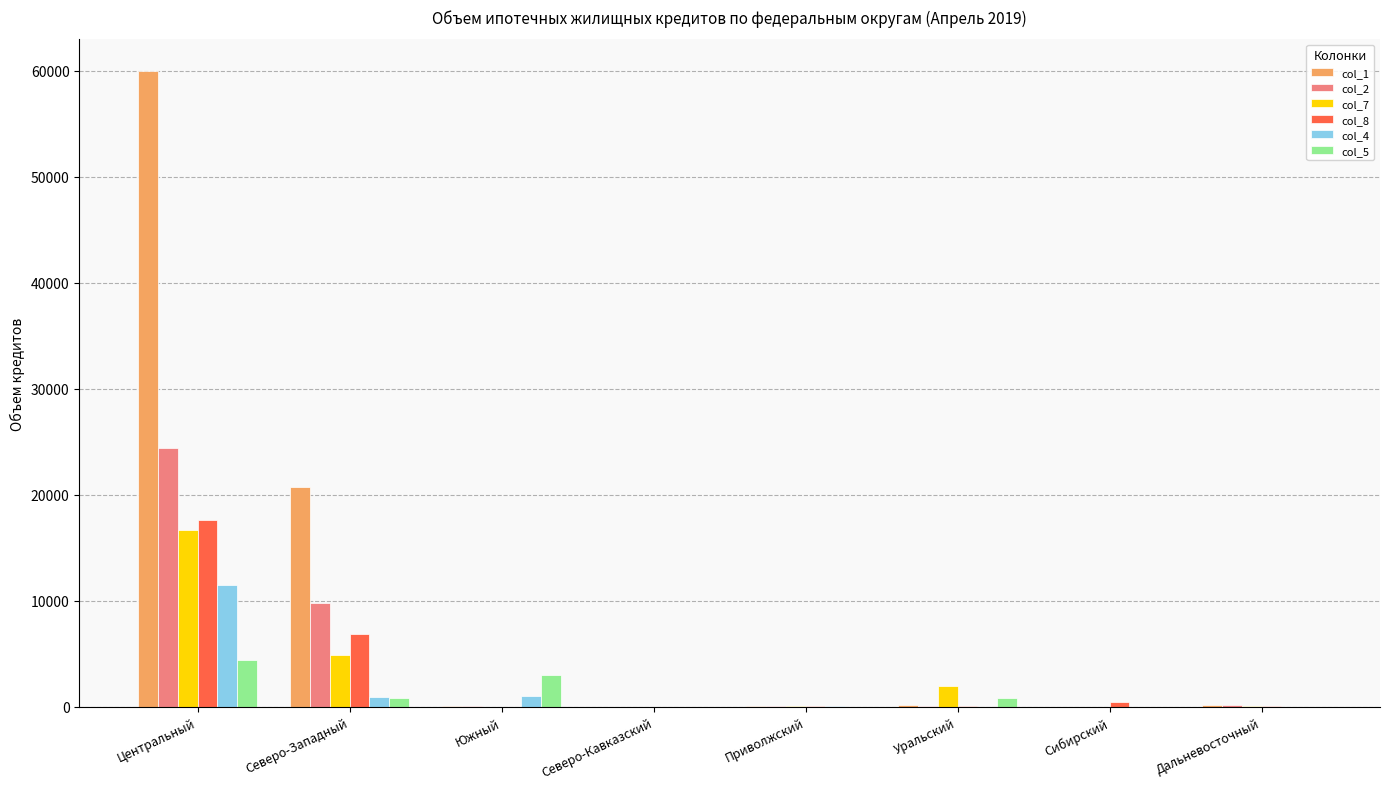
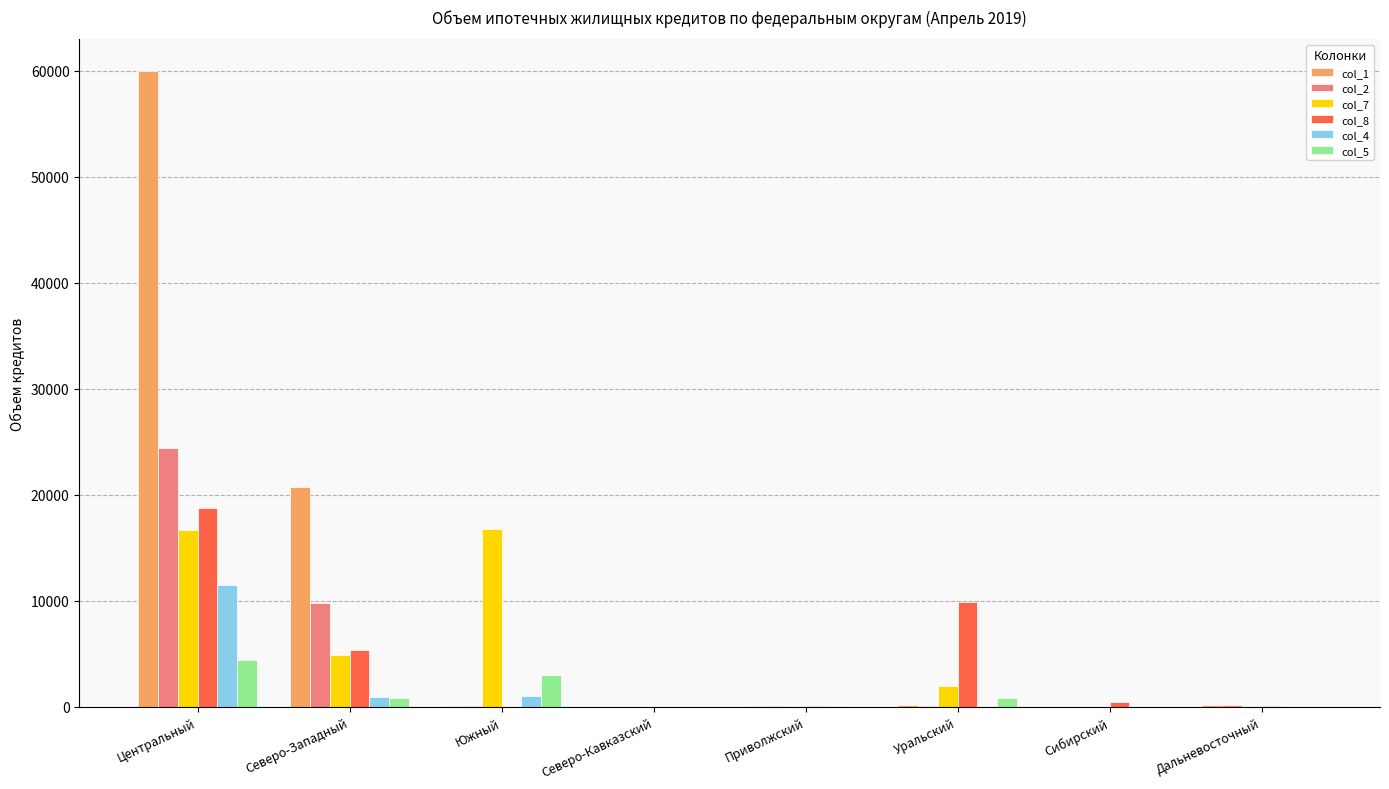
  {
    "col_7": {
      "Центральный": 16700,
      "Северо-Западный": 4900,
-     "Южный": 0,
+     "Южный": 16800,
      "Северо-Кавказский": 0,
      "Уральский": 1900
    },
    "col_8": {
-     "Центральный": 17600,
-     "Северо-Западный": 6900,
+     "Центральный": 18700,
+     "Северо-Западный": 5300,
      "Северо-Кавказский": 0,
-     "Уральский": 100,
+     "Уральский": 9900,
      "Сибирский": 500
    },
    "col_4": {
      "Центральный": 11500,
      "Северо-Западный": 900,
      "Южный": 1000,
      "Северо-Кавказский": 0,
      "Сибирский": 0
    },
    "col_5": {
      "Центральный": 4400,
      "Северо-Западный": 900,
      "Южный": 3000,
      "Северо-Кавказский": 0,
      "Уральский": 800,
      "Сибирский": 0
    }
  }
